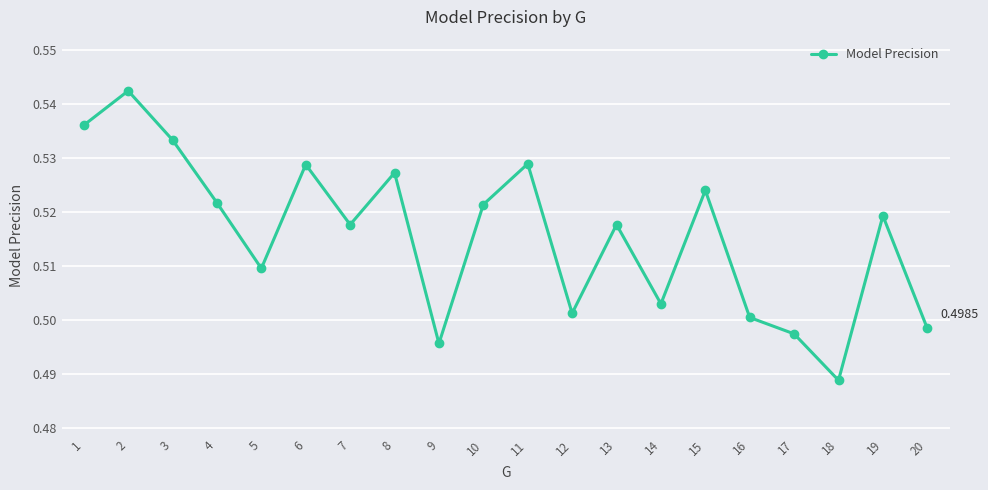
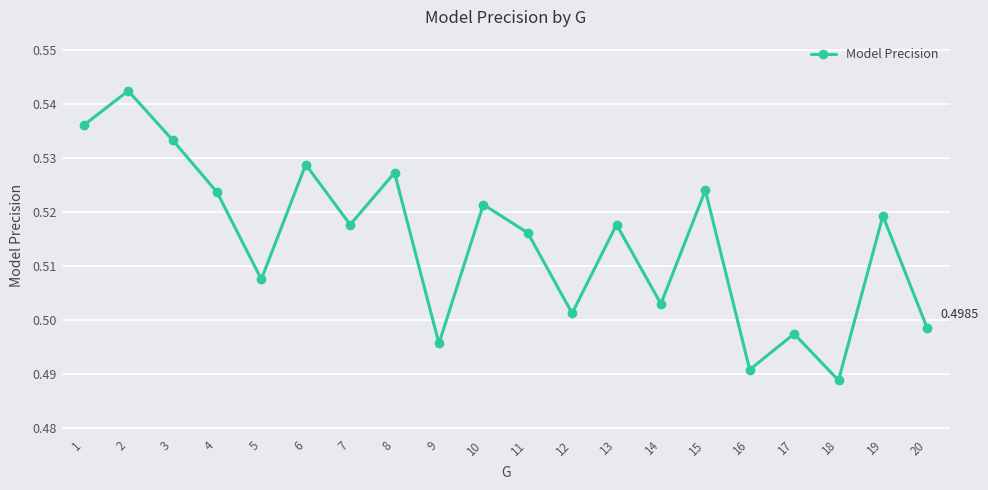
  {
    "1": 0.536,
    "2": 0.543,
    "3": 0.533,
-   "4": 0.522,
-   "5": 0.510,
+   "4": 0.524,
+   "5": 0.508,
    "6": 0.529,
    "7": 0.518,
    "8": 0.527,
    "9": 0.496,
    "10": 0.521,
-   "11": 0.529,
+   "11": 0.516,
    "12": 0.501,
    "13": 0.518,
    "14": 0.503,
    "15": 0.524,
-   "16": 0.501,
+   "16": 0.491,
    "17": 0.497,
    "18": 0.489,
    "19": 0.519
  }
